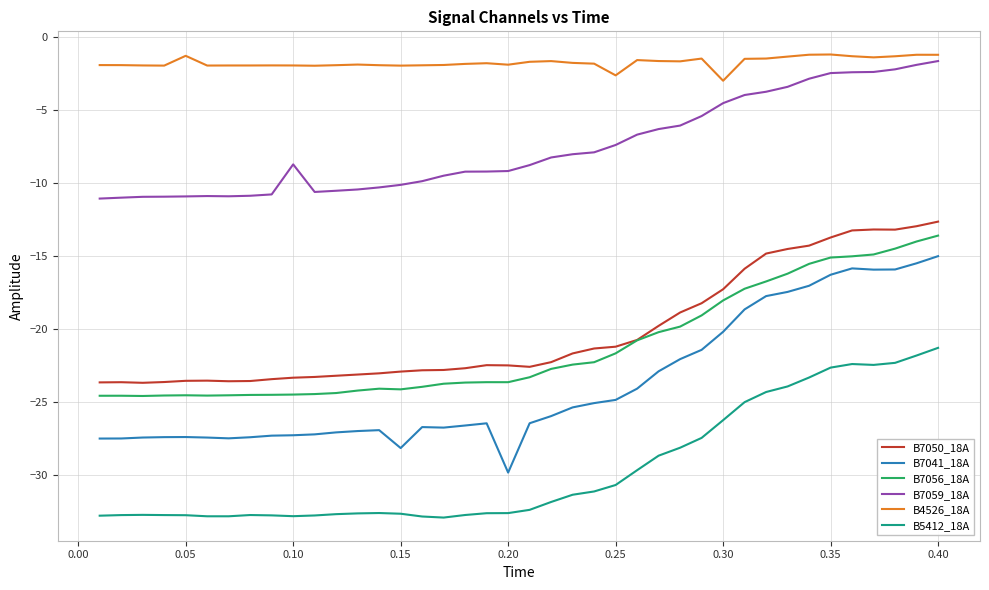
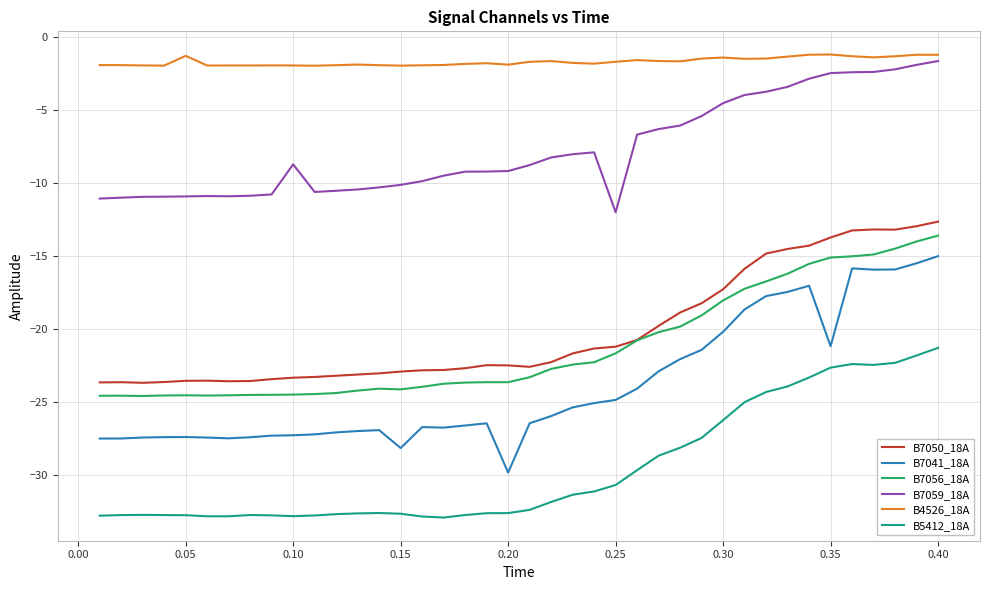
  {
    "B7050_18A": {
      "0.05": -23.6,
      "0.10": -23.4,
      "0.15": -22.9,
      "0.20": -22.5,
      "0.25": -21.2,
      "0.30": -17.3,
      "0.35": -13.8,
      "0.40": -12.7
    },
    "B7041_18A": {
      "0.05": -27.4,
      "0.10": -27.3,
      "0.15": -28.2,
      "0.20": -29.9,
      "0.25": -24.9,
      "0.30": -20.2,
-     "0.35": -16.3,
+     "0.35": -21.2,
      "0.40": -15.0
    },
    "B7059_18A": {
      "0.05": -10.9,
      "0.10": -8.7,
      "0.15": -10.2,
      "0.20": -9.2,
-     "0.25": -7.4,
+     "0.25": -12.0,
      "0.30": -4.6,
      "0.35": -2.5,
      "0.40": -1.7
    },
    "B4526_18A": {
      "0.05": -1.3,
      "0.10": -2.0,
      "0.15": -2.0,
      "0.20": -1.9,
-     "0.25": -2.7,
-     "0.30": -3.0,
+     "0.25": -1.7,
+     "0.30": -1.4,
      "0.35": -1.2,
      "0.40": -1.2
    }
  }
